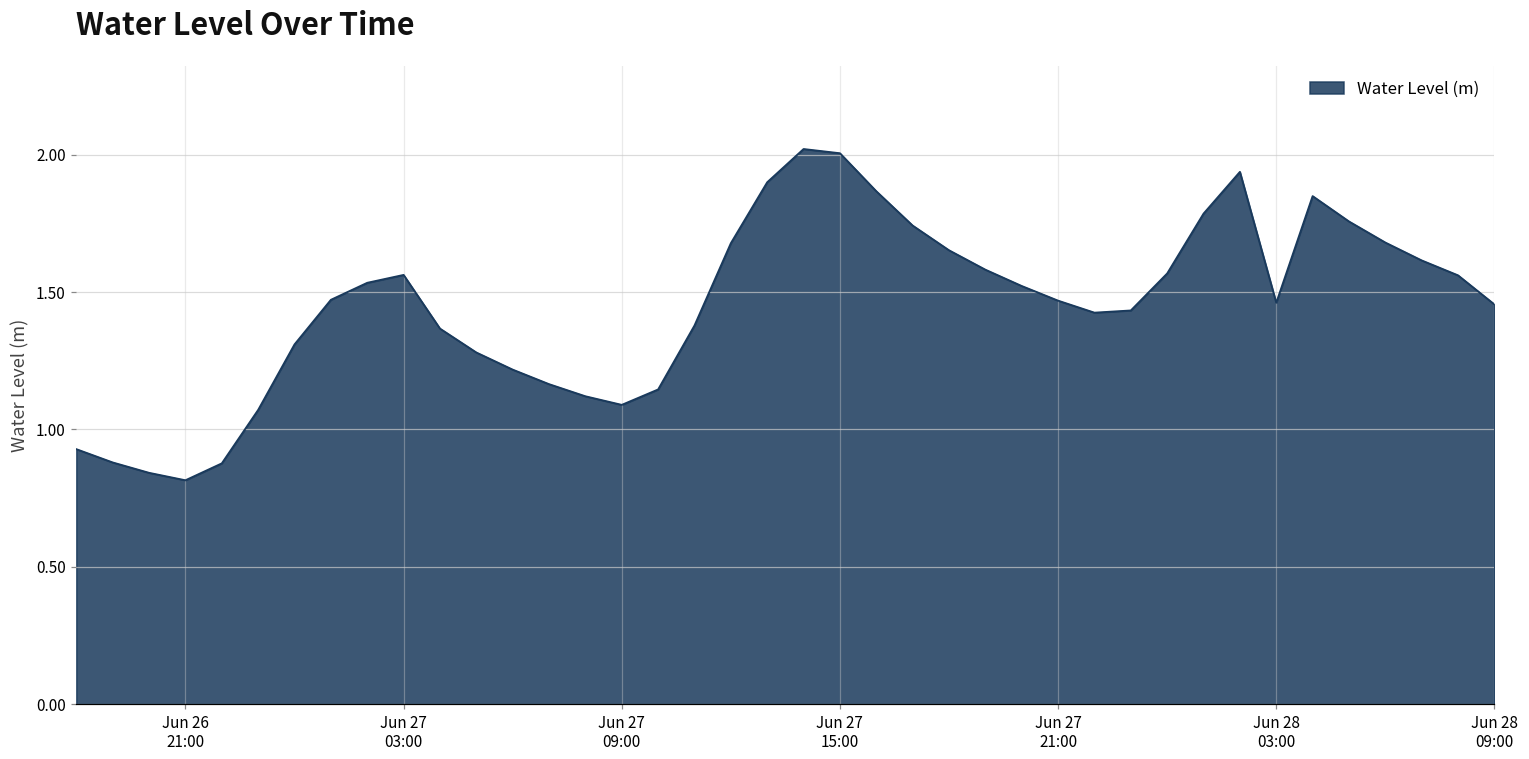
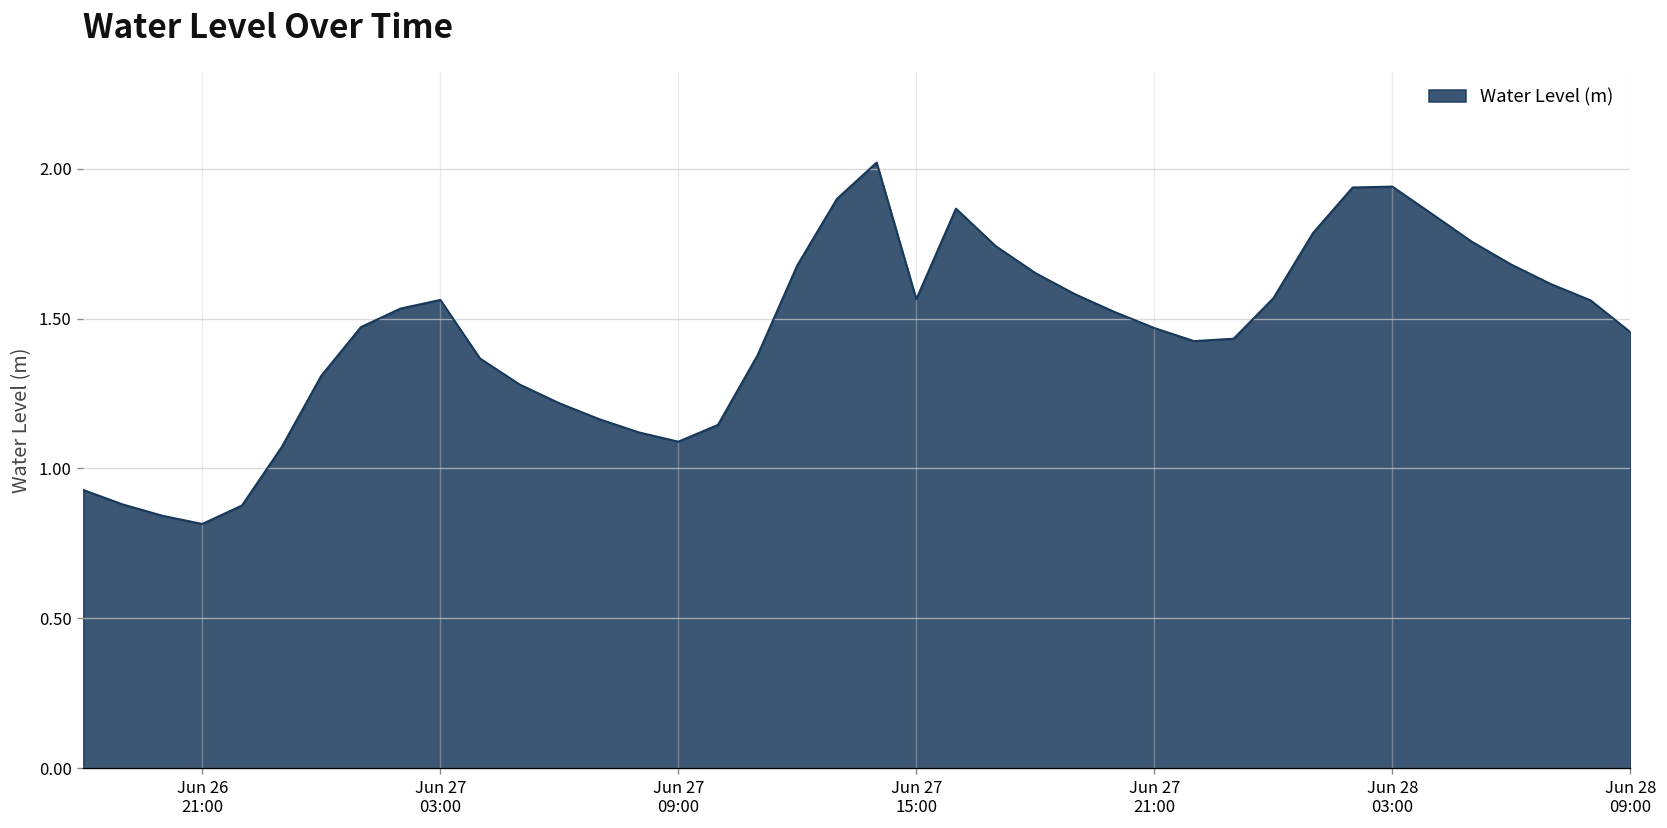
  {
    "Jun 26 21:00": 0.81,
    "Jun 27 03:00": 1.56,
    "Jun 27 09:00": 1.09,
-   "Jun 27 15:00": 2.01,
+   "Jun 27 15:00": 1.56,
    "Jun 27 21:00": 1.47,
-   "Jun 28 03:00": 1.46,
+   "Jun 28 03:00": 1.94,
    "Jun 28 09:00": 1.46
  }
